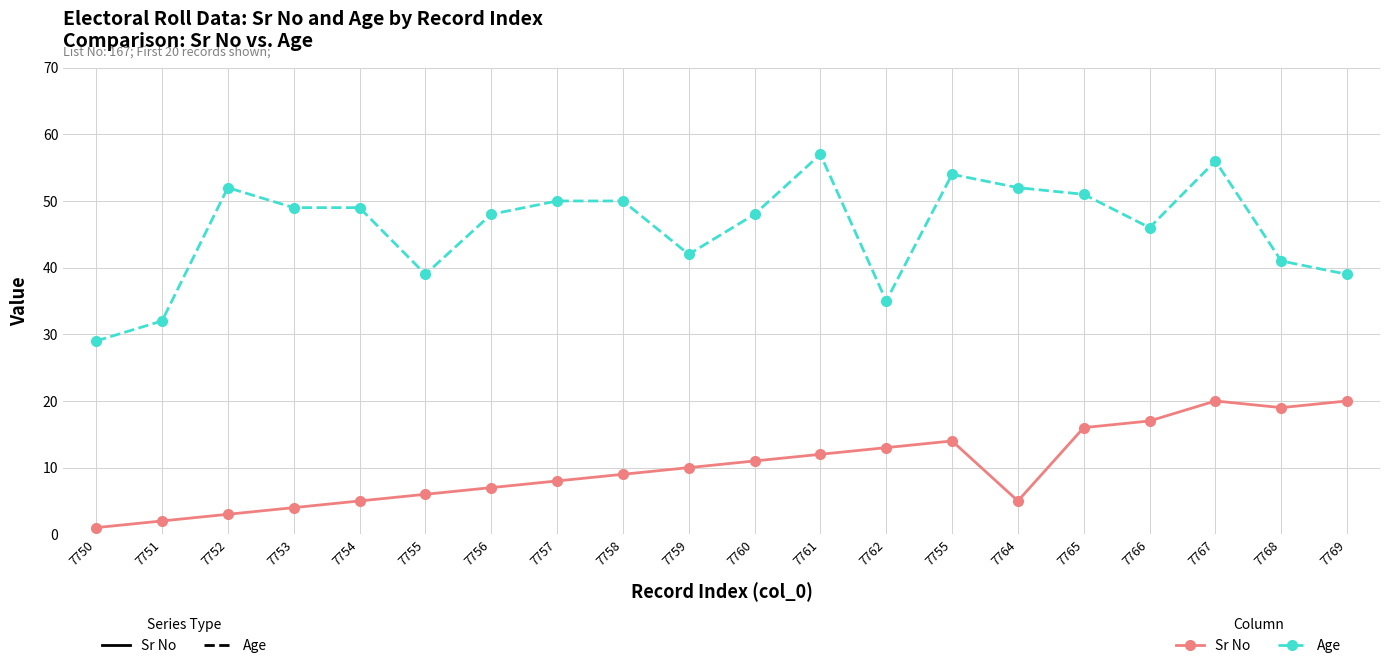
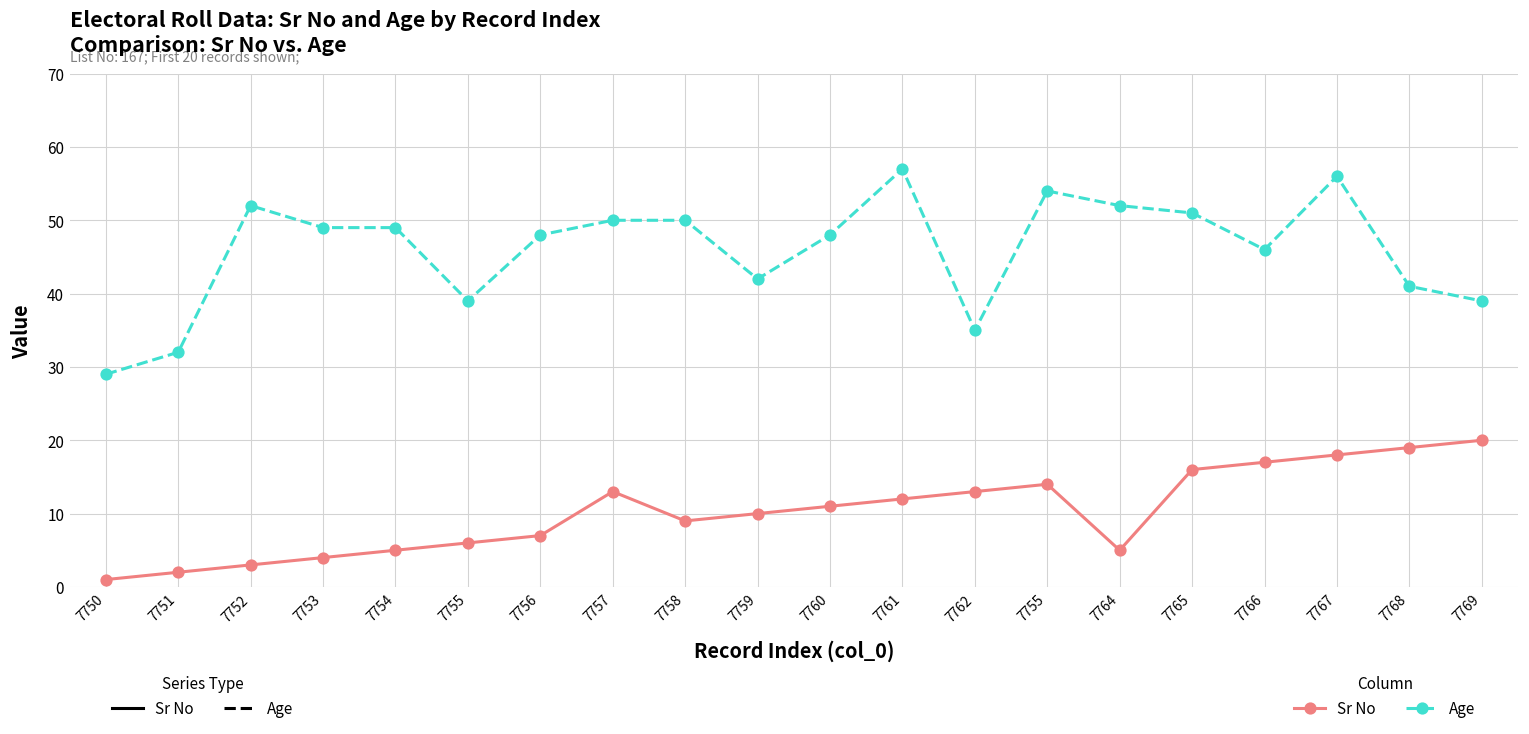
  {
    "Sr No": {
      "7750": 1,
      "7751": 2,
      "7752": 3,
      "7753": 4,
      "7754": 5,
      "7756": 7,
-     "7757": 8,
+     "7757": 13,
      "7758": 9,
      "7759": 10,
      "7760": 11,
      "7761": 12,
      "7762": 13,
      "7764": 5,
      "7765": 16,
      "7766": 17,
-     "7767": 20,
+     "7767": 18,
      "7768": 19,
      "7769": 20
    },
    "Age": {
      "7750": 29,
      "7751": 32,
      "7752": 52,
      "7753": 49,
      "7754": 49,
      "7756": 48,
      "7757": 50,
      "7758": 50,
      "7759": 42,
      "7760": 48,
      "7761": 57,
      "7762": 35,
      "7764": 52,
      "7765": 51,
      "7766": 46,
      "7767": 56,
      "7768": 41,
      "7769": 39
    }
  }
